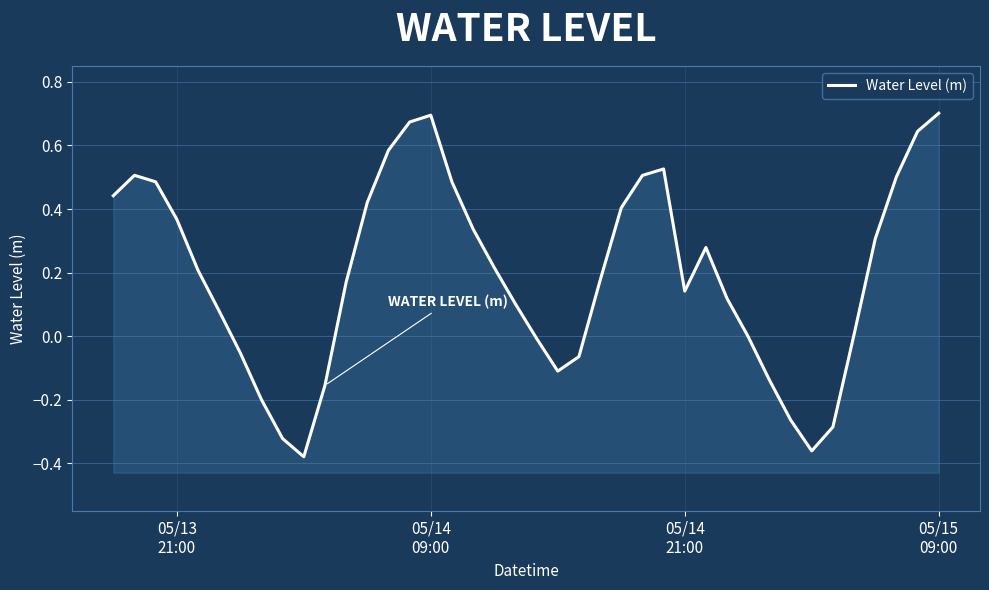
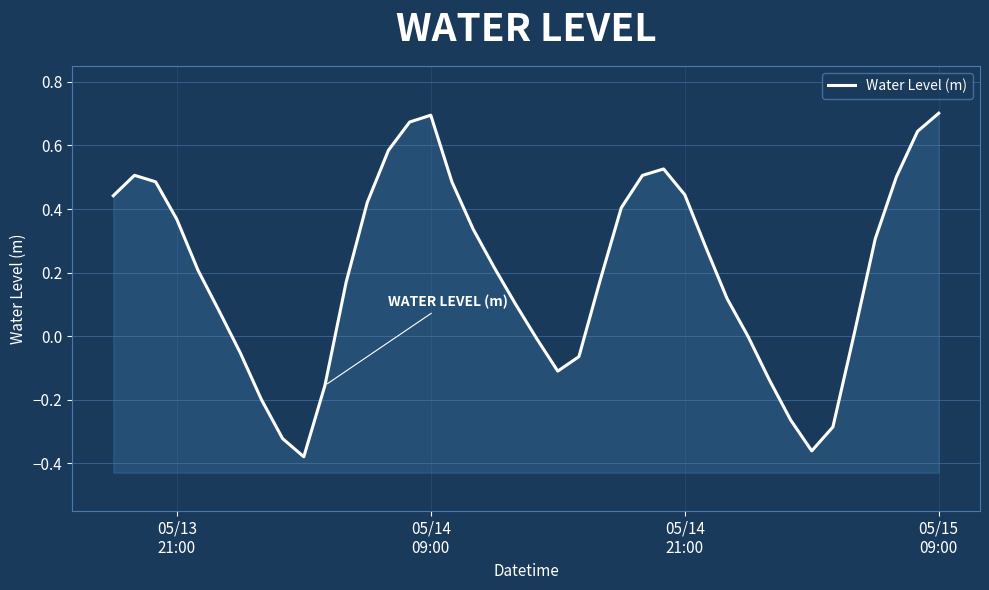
  {
    "05/13 21:00": 0.37,
    "05/14 09:00": 0.70,
-   "05/14 21:00": 0.14,
+   "05/14 21:00": 0.45,
    "05/15 09:00": 0.70
  }
